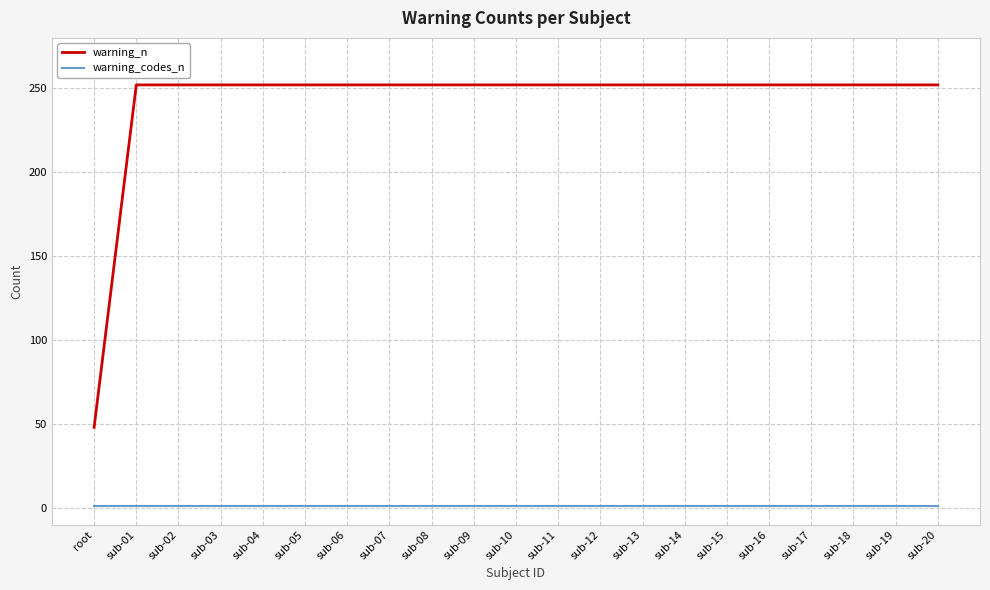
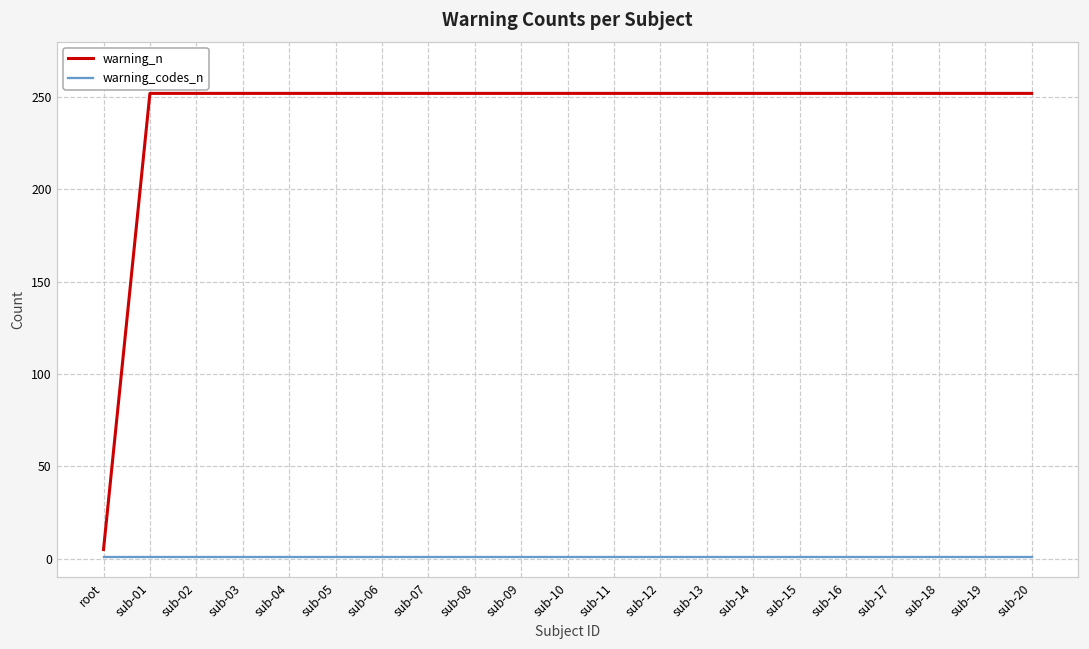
  {
    "warning_n": {
-     "root": 48,
+     "root": 5,
      "sub-01": 252,
      "sub-02": 252,
      "sub-03": 252,
      "sub-04": 252,
      "sub-05": 252,
      "sub-06": 252,
      "sub-07": 252,
      "sub-08": 252,
      "sub-09": 252,
      "sub-10": 252,
      "sub-11": 252,
      "sub-12": 252,
      "sub-13": 252,
      "sub-14": 252,
      "sub-15": 252,
      "sub-16": 252,
      "sub-17": 252,
      "sub-18": 252,
      "sub-19": 252,
      "sub-20": 252
    },
    "warning_codes_n": {
      "root": 1,
      "sub-01": 1,
      "sub-02": 1,
      "sub-03": 1,
      "sub-04": 1,
      "sub-05": 1,
      "sub-06": 1,
      "sub-07": 1,
      "sub-08": 1,
      "sub-09": 1,
      "sub-10": 1,
      "sub-11": 1,
      "sub-12": 1,
      "sub-13": 1,
      "sub-14": 1,
      "sub-15": 1,
      "sub-16": 1,
      "sub-17": 1,
      "sub-18": 1,
      "sub-19": 1,
      "sub-20": 1
    }
  }
